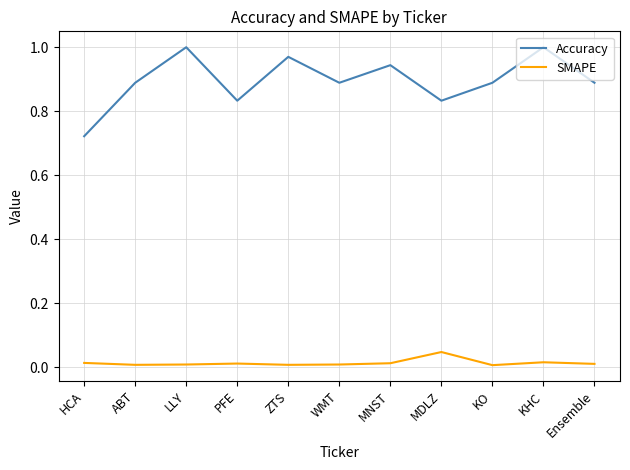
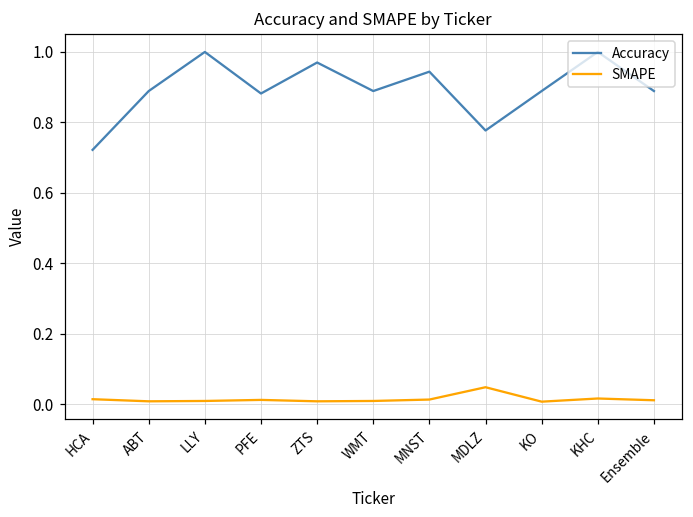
  {
    "Accuracy": {
      "HCA": 0.72,
      "ABT": 0.89,
      "LLY": 1.00,
-     "PFE": 0.83,
+     "PFE": 0.88,
      "ZTS": 0.97,
      "WMT": 0.89,
      "MNST": 0.94,
-     "MDLZ": 0.83,
+     "MDLZ": 0.78,
      "KO": 0.89,
      "Ensemble": 0.89
    },
    "SMAPE": {
      "HCA": 0.01,
      "ABT": 0.01,
      "LLY": 0.01,
      "PFE": 0.01,
      "ZTS": 0.01,
      "WMT": 0.01,
      "MNST": 0.01,
      "MDLZ": 0.05,
      "KO": 0.01,
      "KHC": 0.02,
      "Ensemble": 0.01
    }
  }
